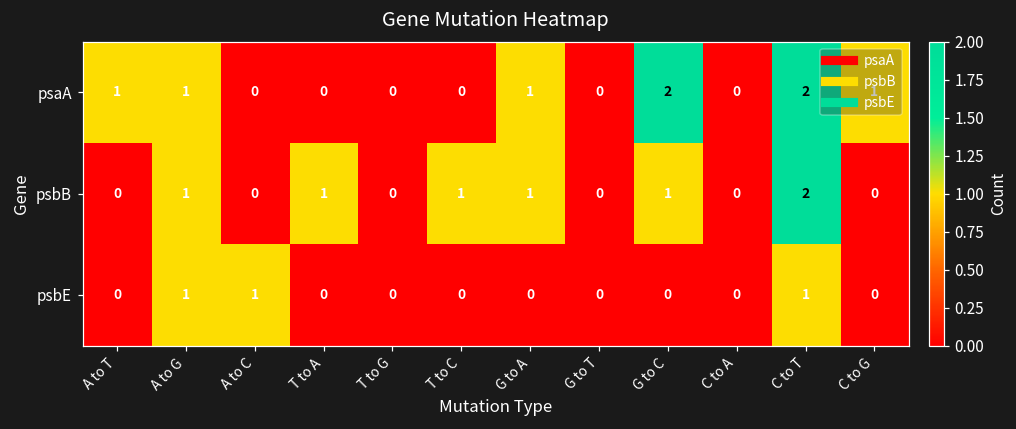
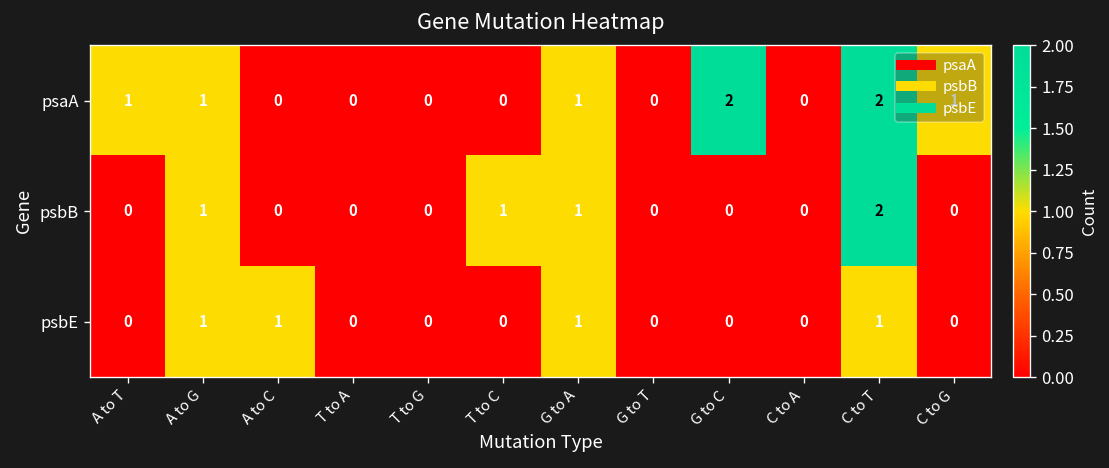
  {
    "psaA": {
      "A to T": 1,
      "A to G": 1,
      "A to C": 0,
      "T to A": 0,
      "T to G": 0,
      "T to C": 0,
      "G to A": 1,
      "G to T": 0,
      "G to C": 2,
      "C to A": 0,
      "C to T": 2
    },
    "psbB": {
      "A to T": 0,
      "A to G": 1,
      "A to C": 0,
-     "T to A": 1,
+     "T to A": 0,
      "T to G": 0,
      "T to C": 1,
      "G to A": 1,
      "G to T": 0,
-     "G to C": 1,
+     "G to C": 0,
      "C to A": 0,
      "C to T": 2,
      "C to G": 0
    },
    "psbE": {
      "A to T": 0,
      "A to G": 1,
      "A to C": 1,
      "T to A": 0,
      "T to G": 0,
      "T to C": 0,
-     "G to A": 0,
+     "G to A": 1,
      "G to T": 0,
      "G to C": 0,
      "C to A": 0,
      "C to T": 1,
      "C to G": 0
    }
  }
